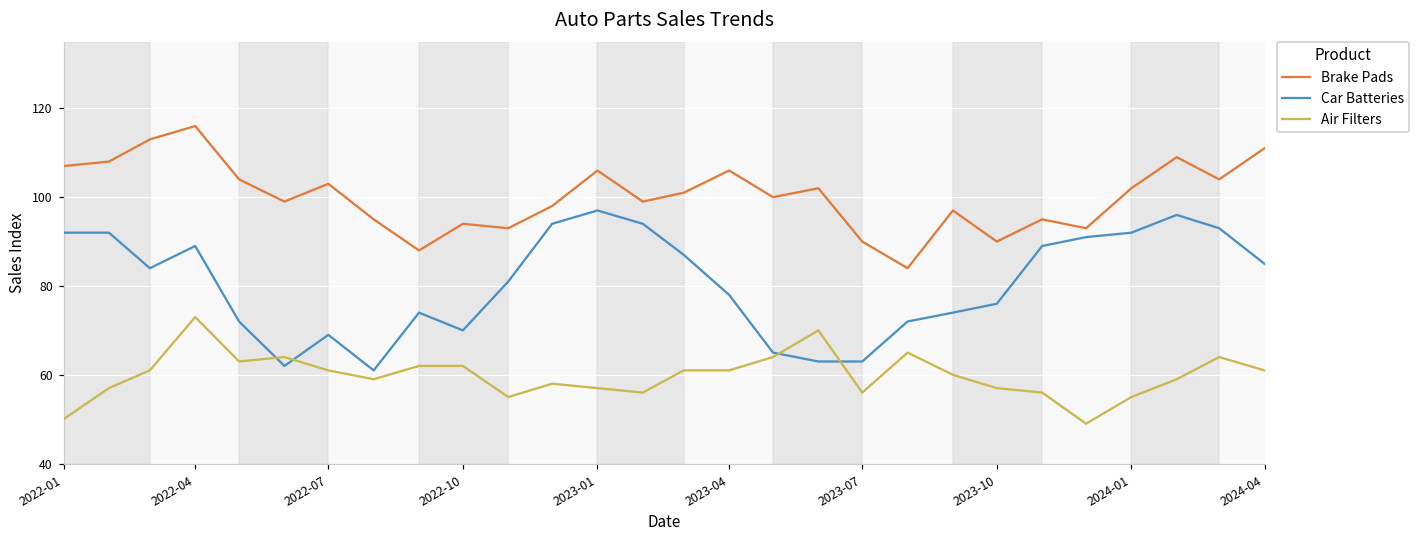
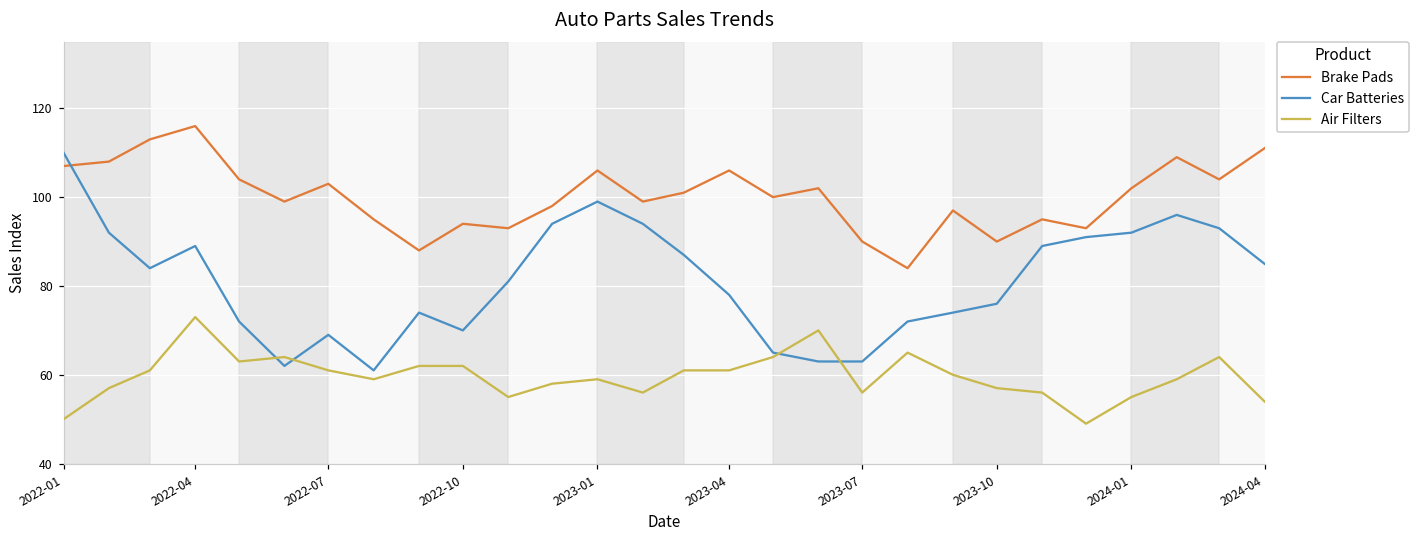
  {
    "Brake Pads": {
      "2022-01": 107,
      "2022-04": 116,
      "2022-07": 103,
      "2022-10": 94,
      "2023-01": 106,
      "2023-04": 106,
      "2023-07": 90,
      "2023-10": 90,
      "2024-01": 102,
      "2024-04": 111
    },
    "Car Batteries": {
-     "2022-01": 92,
+     "2022-01": 110,
      "2022-04": 89,
      "2022-07": 69,
      "2022-10": 70,
-     "2023-01": 97,
+     "2023-01": 99,
      "2023-04": 78,
      "2023-07": 63,
      "2023-10": 76,
      "2024-01": 92,
      "2024-04": 85
    },
    "Air Filters": {
      "2022-01": 50,
      "2022-04": 73,
      "2022-07": 61,
      "2022-10": 62,
-     "2023-01": 57,
+     "2023-01": 59,
      "2023-04": 61,
      "2023-07": 56,
      "2023-10": 57,
      "2024-01": 55,
-     "2024-04": 61
+     "2024-04": 54
    }
  }
